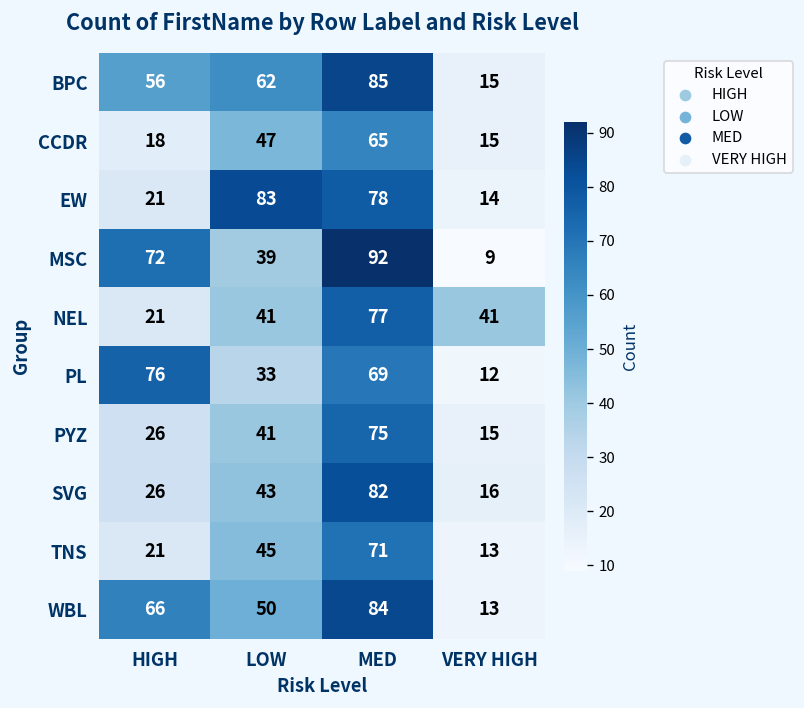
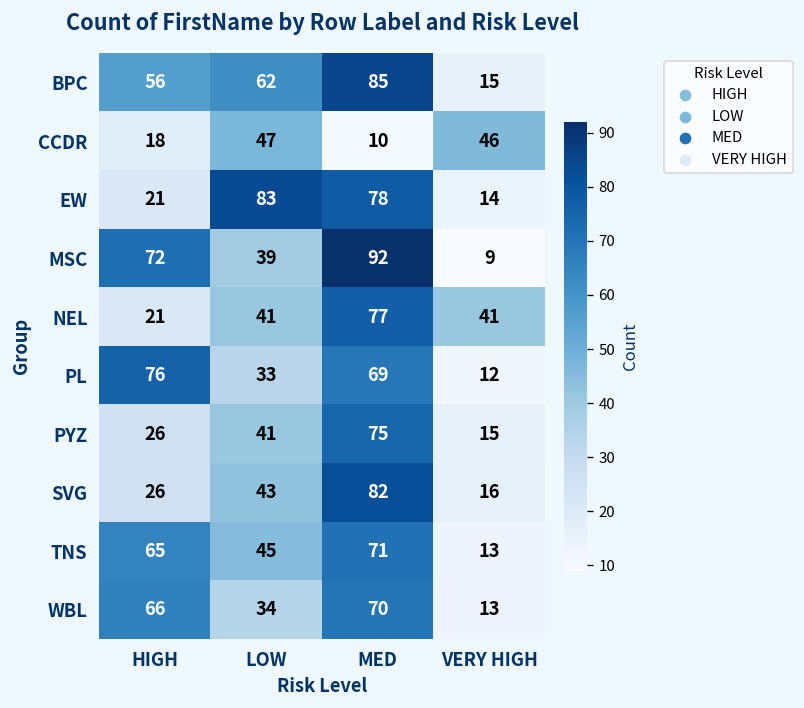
  {
    "BPC": {
      "HIGH": 56,
      "LOW": 62,
      "MED": 85,
      "VERY HIGH": 15
    },
    "CCDR": {
      "HIGH": 18,
      "LOW": 47,
-     "MED": 65,
-     "VERY HIGH": 15
+     "MED": 10,
+     "VERY HIGH": 46
    },
    "EW": {
      "HIGH": 21,
      "LOW": 83,
      "MED": 78,
      "VERY HIGH": 14
    },
    "MSC": {
      "HIGH": 72,
      "LOW": 39,
      "MED": 92,
      "VERY HIGH": 9
    },
    "NEL": {
      "HIGH": 21,
      "LOW": 41,
      "MED": 77,
      "VERY HIGH": 41
    },
    "PL": {
      "HIGH": 76,
      "LOW": 33,
      "MED": 69,
      "VERY HIGH": 12
    },
    "PYZ": {
      "HIGH": 26,
      "LOW": 41,
      "MED": 75,
      "VERY HIGH": 15
    },
    "SVG": {
      "HIGH": 26,
      "LOW": 43,
      "MED": 82,
      "VERY HIGH": 16
    },
    "TNS": {
-     "HIGH": 21,
+     "HIGH": 65,
      "LOW": 45,
      "MED": 71,
      "VERY HIGH": 13
    },
    "WBL": {
      "HIGH": 66,
-     "LOW": 50,
-     "MED": 84,
+     "LOW": 34,
+     "MED": 70,
      "VERY HIGH": 13
    }
  }
